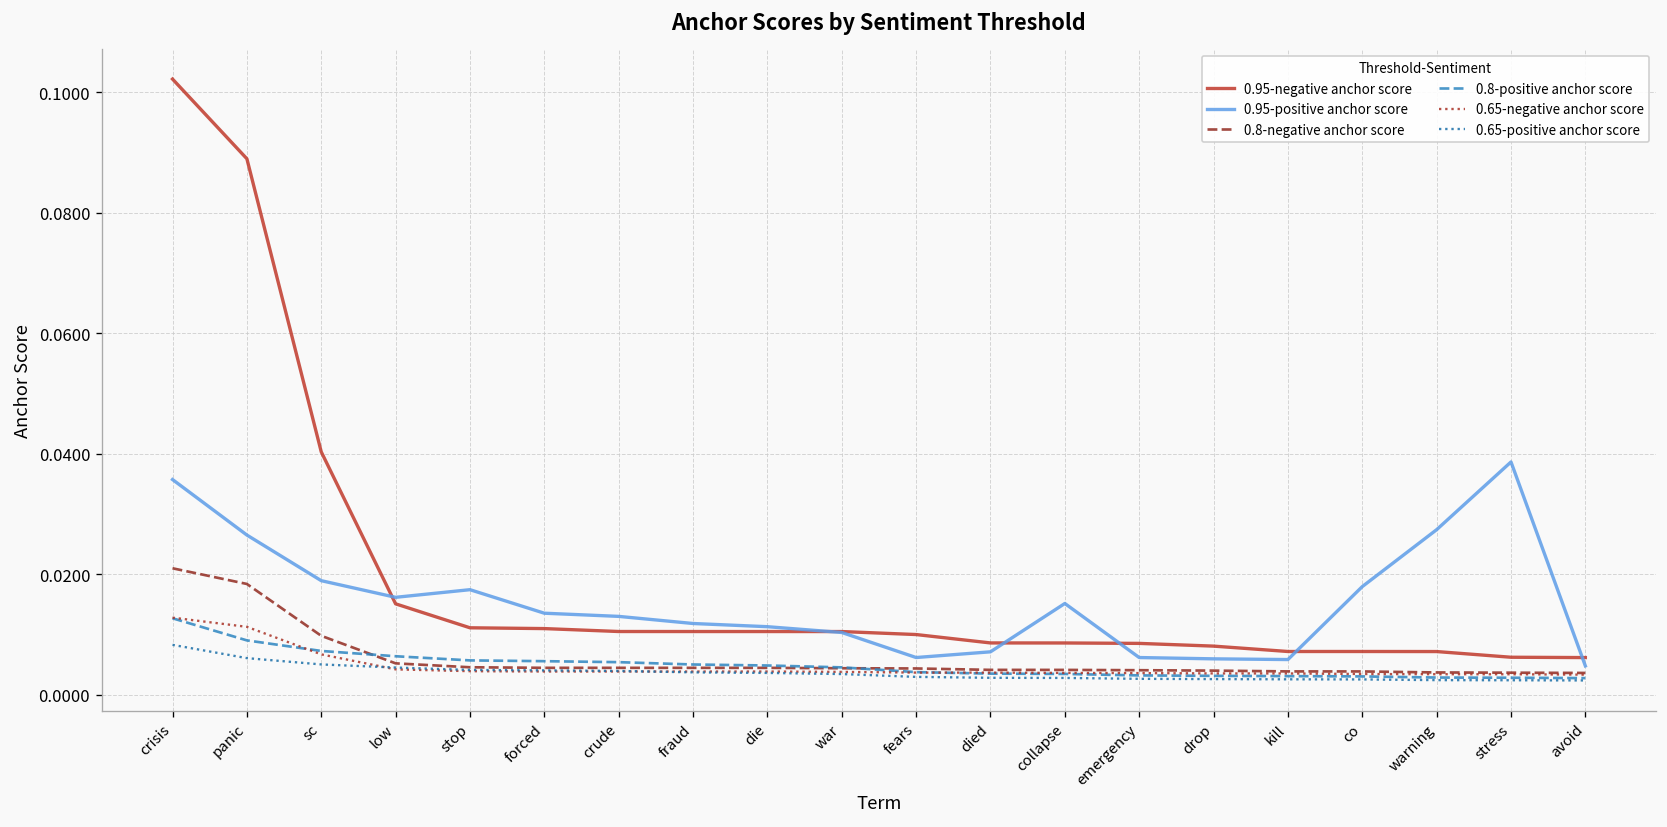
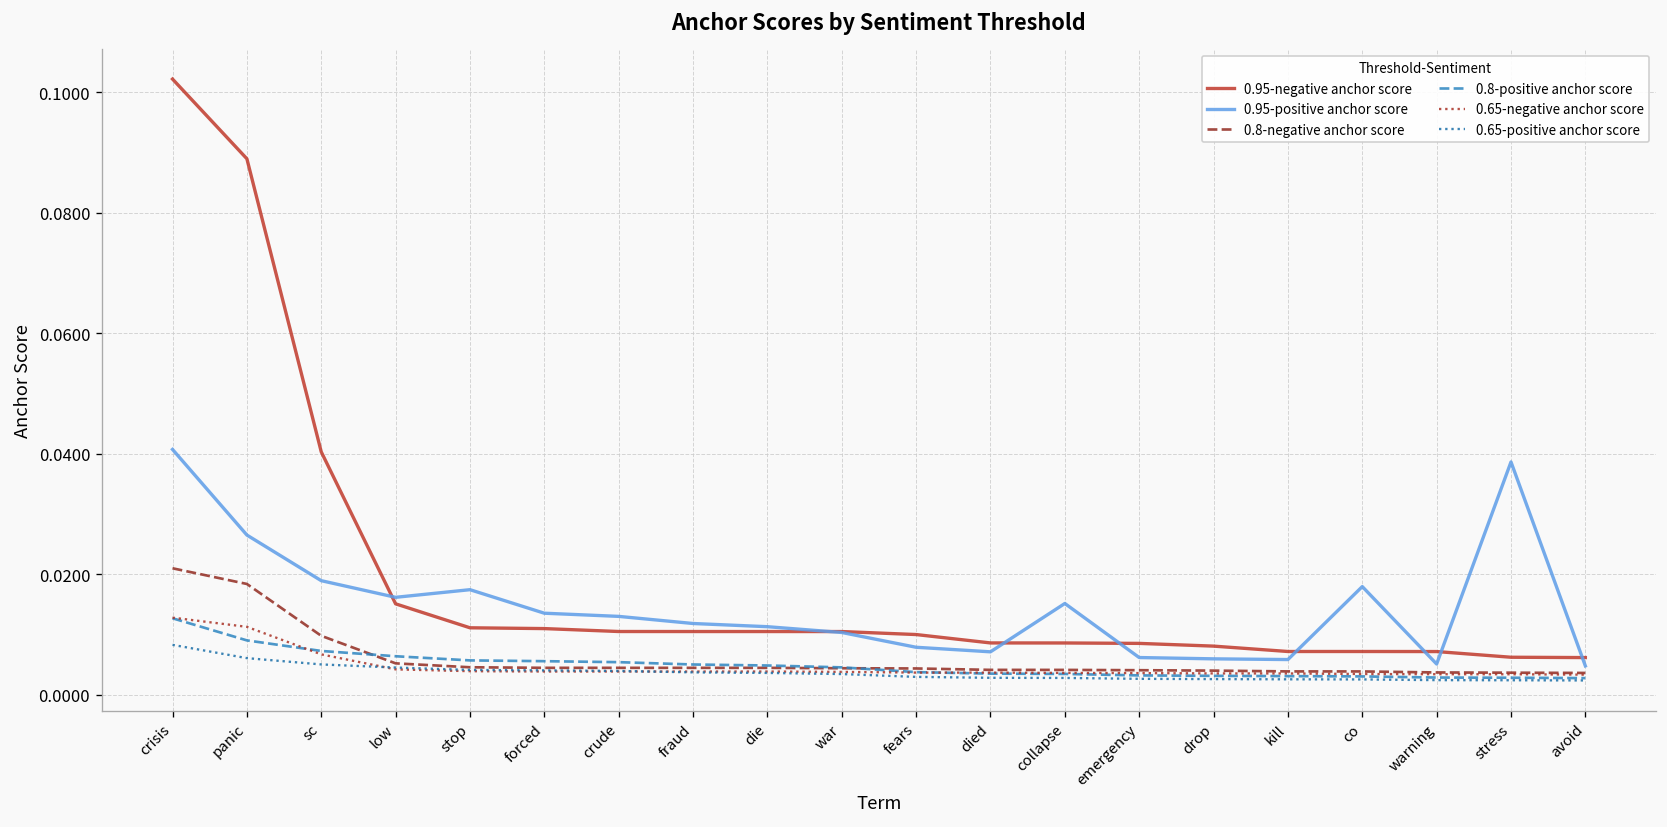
  {
    "0.95-positive anchor score": {
-     "crisis": 0.036,
+     "crisis": 0.041,
      "panic": 0.027,
      "sc": 0.019,
      "low": 0.016,
      "stop": 0.017,
      "forced": 0.014,
      "crude": 0.013,
      "fraud": 0.012,
      "die": 0.011,
-     "fears": 0.006,
+     "fears": 0.008,
      "died": 0.007,
      "collapse": 0.015,
      "emergency": 0.006,
      "drop": 0.006,
      "kill": 0.006,
      "co": 0.018,
-     "warning": 0.027,
+     "warning": 0.005,
      "stress": 0.039,
      "avoid": 0.005
    }
  }
